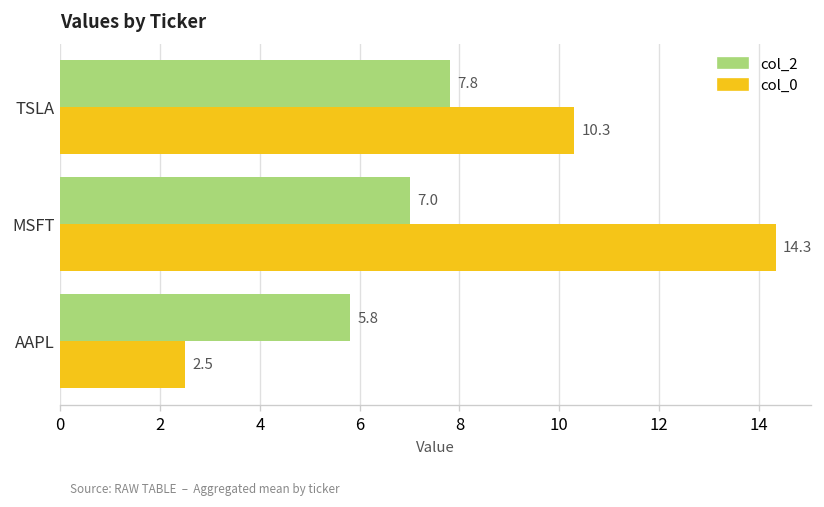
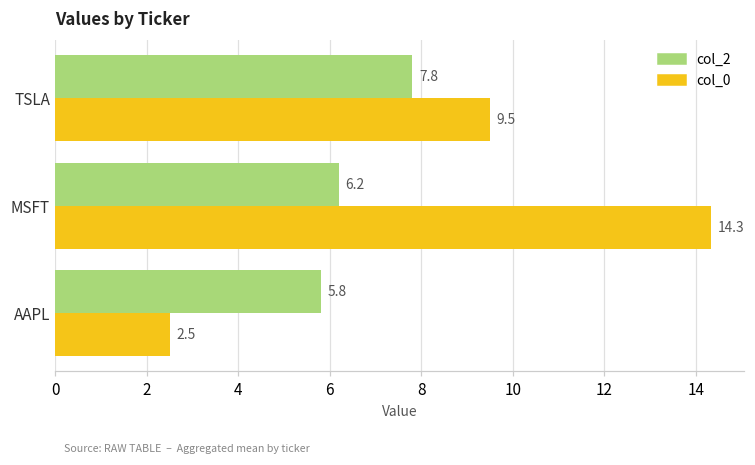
  {
    "col_2": {
      "TSLA": 7.8,
-     "MSFT": 7.0,
+     "MSFT": 6.2,
      "AAPL": 5.8
    },
    "col_0": {
-     "TSLA": 10.3,
+     "TSLA": 9.5,
      "MSFT": 14.3,
      "AAPL": 2.5
    }
  }
